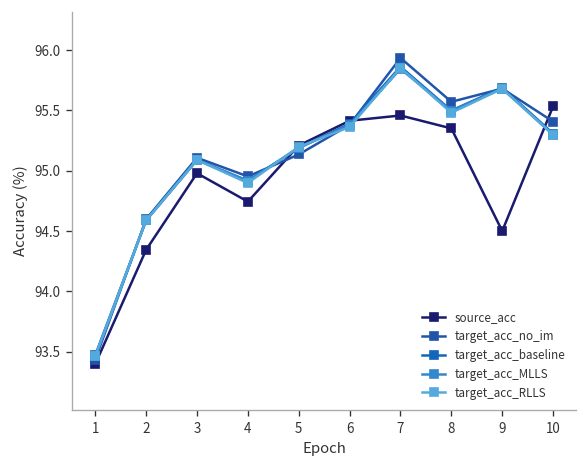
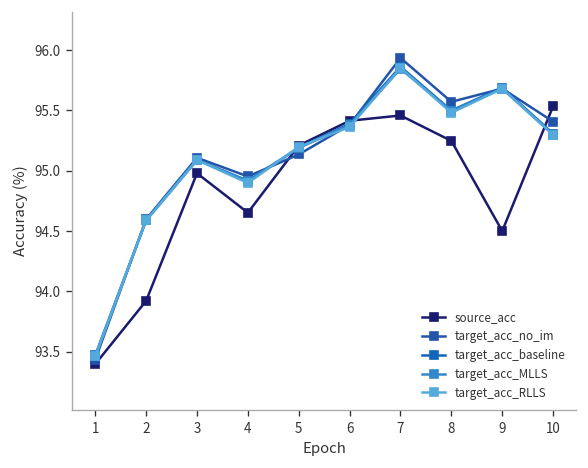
  {
    "source_acc": {
      "1": 93.40,
-     "2": 94.34,
+     "2": 93.92,
      "3": 94.98,
-     "4": 94.74,
+     "4": 94.65,
      "7": 95.46,
-     "8": 95.35,
+     "8": 95.25,
      "9": 94.50,
      "10": 95.53
    }
  }
